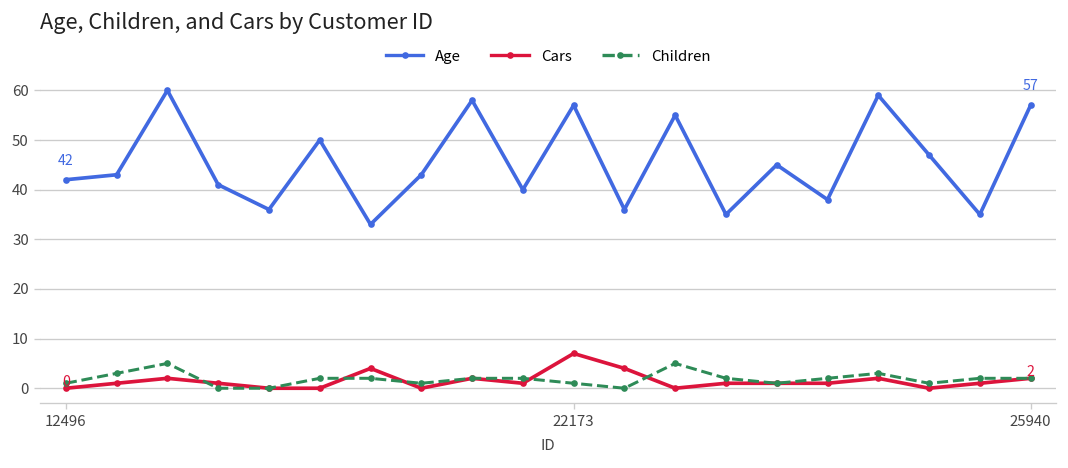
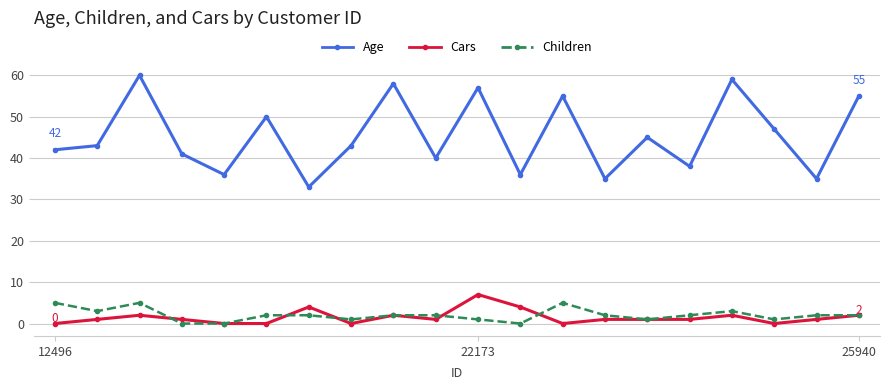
  {
    "Age": {
      "12496": 42,
-     "25940": 57
+     "25940": 55
    },
    "Cars": {
      "12496": 0
    },
    "Children": {
-     "12496": 1,
+     "12496": 5,
      "22173": 1
    }
  }
